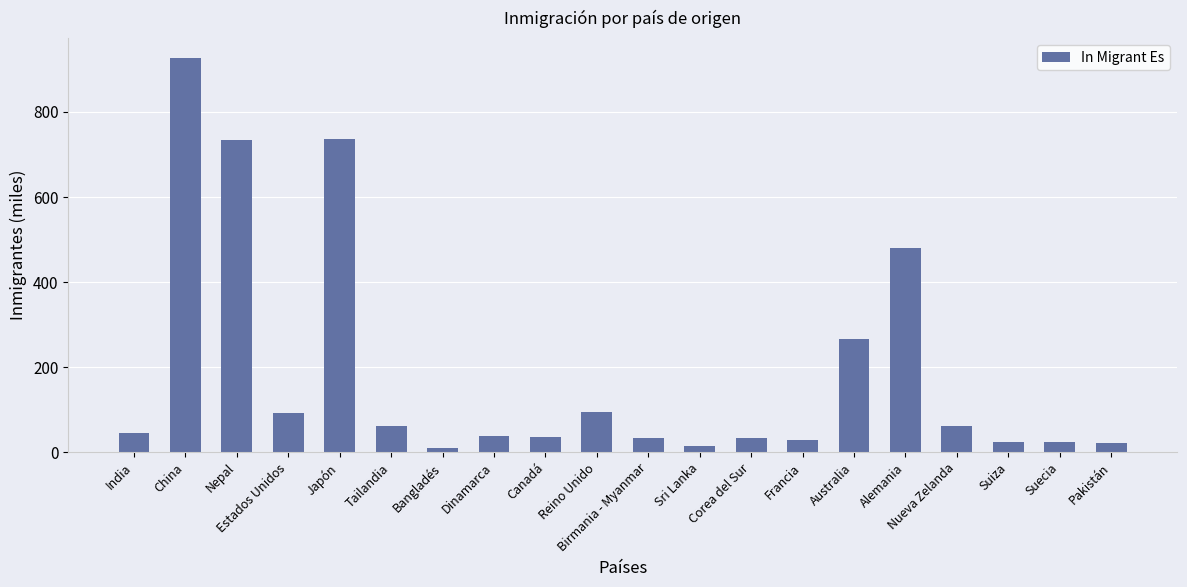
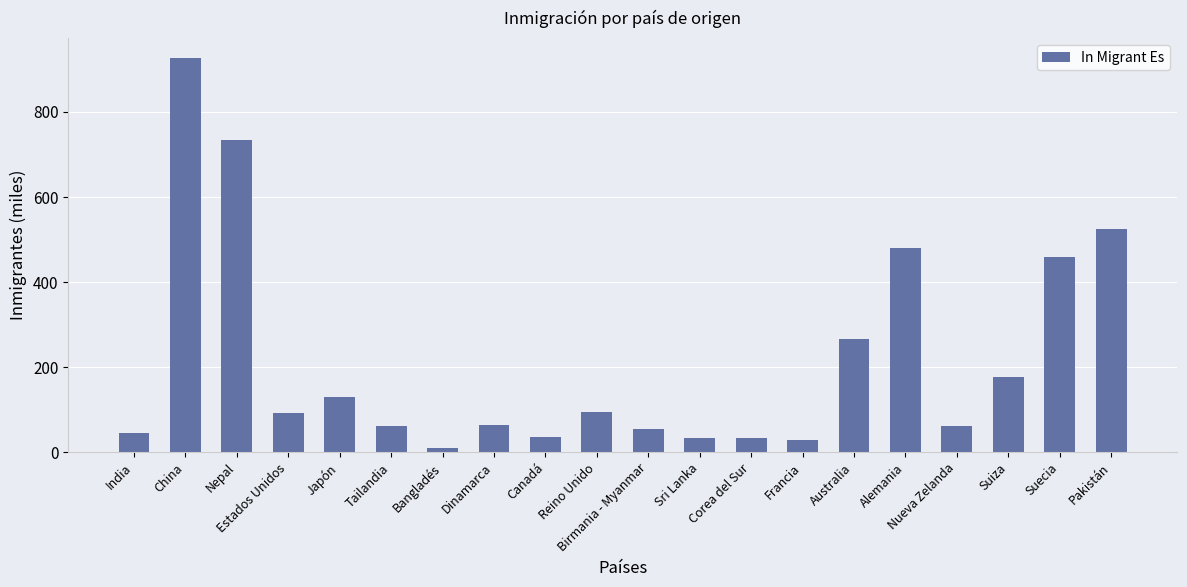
  {
    "India": 50,
    "China": 930,
    "Nepal": 730,
    "Estados Unidos": 90,
-   "Japón": 740,
+   "Japón": 130,
    "Tailandia": 60,
    "Bangladés": 10,
-   "Dinamarca": 40,
+   "Dinamarca": 60,
    "Canadá": 40,
    "Reino Unido": 90,
-   "Birmania - Myanmar": 30,
-   "Sri Lanka": 10,
+   "Birmania - Myanmar": 60,
+   "Sri Lanka": 30,
    "Corea del Sur": 30,
    "Francia": 30,
    "Australia": 270,
    "Alemania": 480,
    "Nueva Zelanda": 60,
-   "Suiza": 20,
-   "Suecia": 20,
-   "Pakistán": 20
+   "Suiza": 180,
+   "Suecia": 460,
+   "Pakistán": 520
  }
